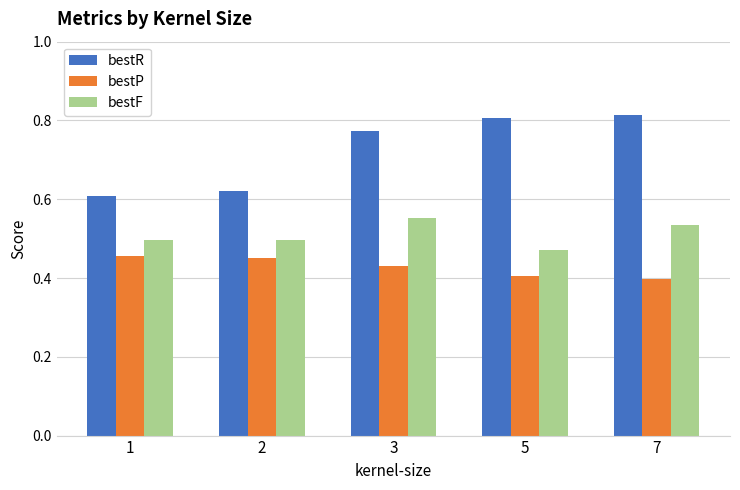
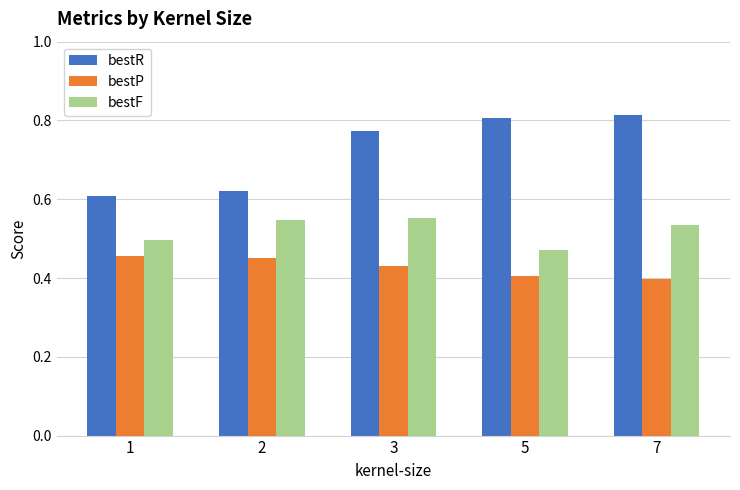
  {
    "bestR": {
      "1": 0.61,
      "2": 0.62,
      "3": 0.77,
      "5": 0.81,
      "7": 0.81
    },
    "bestP": {
      "1": 0.46,
      "2": 0.45,
      "3": 0.43,
      "5": 0.41,
      "7": 0.40
    },
    "bestF": {
      "1": 0.50,
-     "2": 0.50,
+     "2": 0.55,
      "3": 0.55,
      "5": 0.47,
      "7": 0.53
    }
  }
